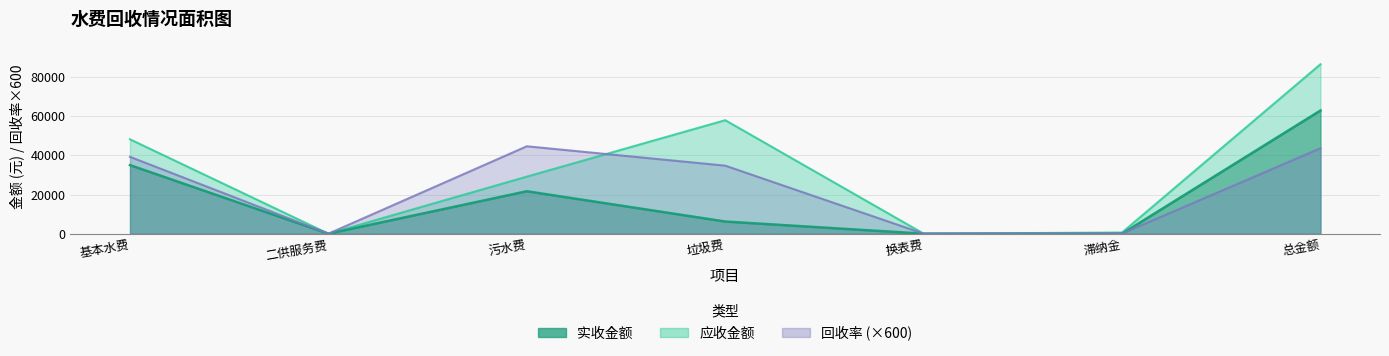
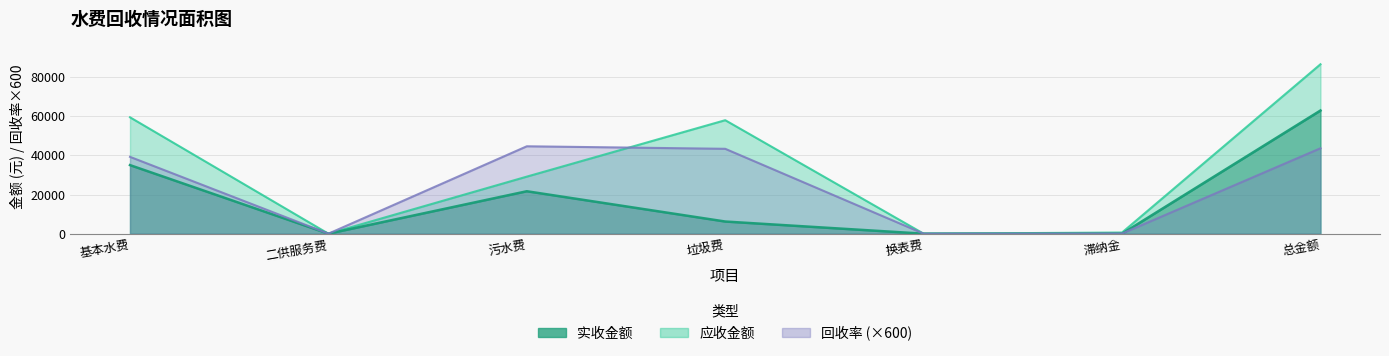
  {
    "应收金额": {
-     "基本水费": 48000,
+     "基本水费": 59000,
      "污水费": 29000,
      "垃圾费": 58000,
      "总金额": 87000
    },
    "实收金额": {
      "基本水费": 35000,
      "污水费": 22000,
      "垃圾费": 6000,
      "总金额": 63000
    },
    "回收率 (×600)": {
      "基本水费": 39000,
      "污水费": 45000,
-     "垃圾费": 35000,
+     "垃圾费": 43000,
      "总金额": 44000
    }
  }
